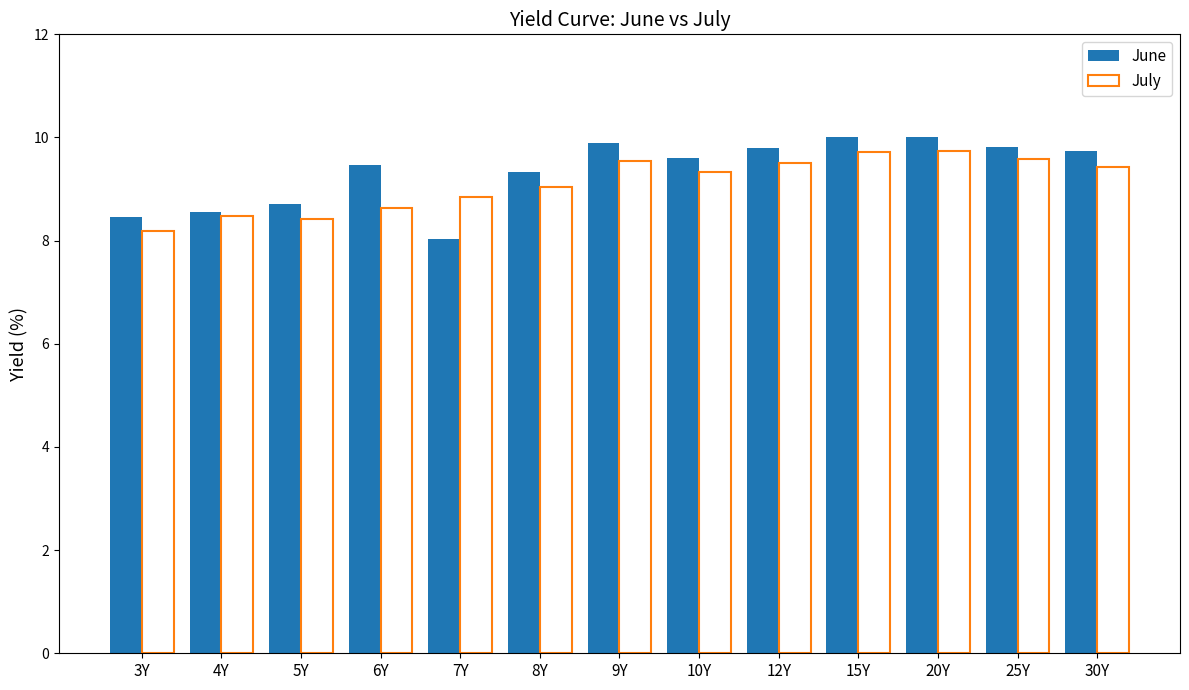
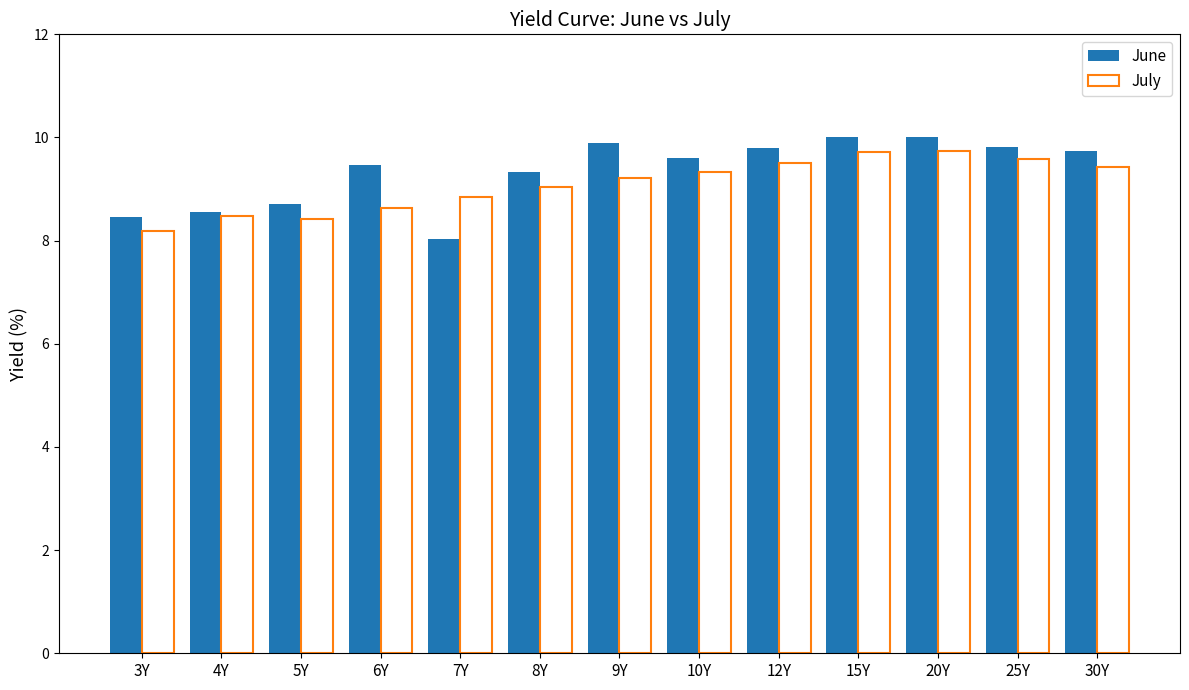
  {
    "June": {
      "3Y": 8.5,
      "4Y": 8.6,
      "5Y": 8.7,
      "6Y": 9.5,
      "7Y": 8.0,
      "8Y": 9.3,
      "9Y": 9.9,
      "10Y": 9.6,
      "12Y": 9.8,
      "15Y": 10.0,
      "20Y": 10.0,
      "25Y": 9.8,
      "30Y": 9.7
    },
    "July": {
      "3Y": 8.2,
      "4Y": 8.5,
      "5Y": 8.4,
      "6Y": 8.6,
      "7Y": 8.9,
      "8Y": 9.0,
-     "9Y": 9.6,
+     "9Y": 9.2,
      "10Y": 9.3,
      "12Y": 9.5,
      "15Y": 9.7,
      "20Y": 9.7,
      "25Y": 9.6,
      "30Y": 9.4
    }
  }
